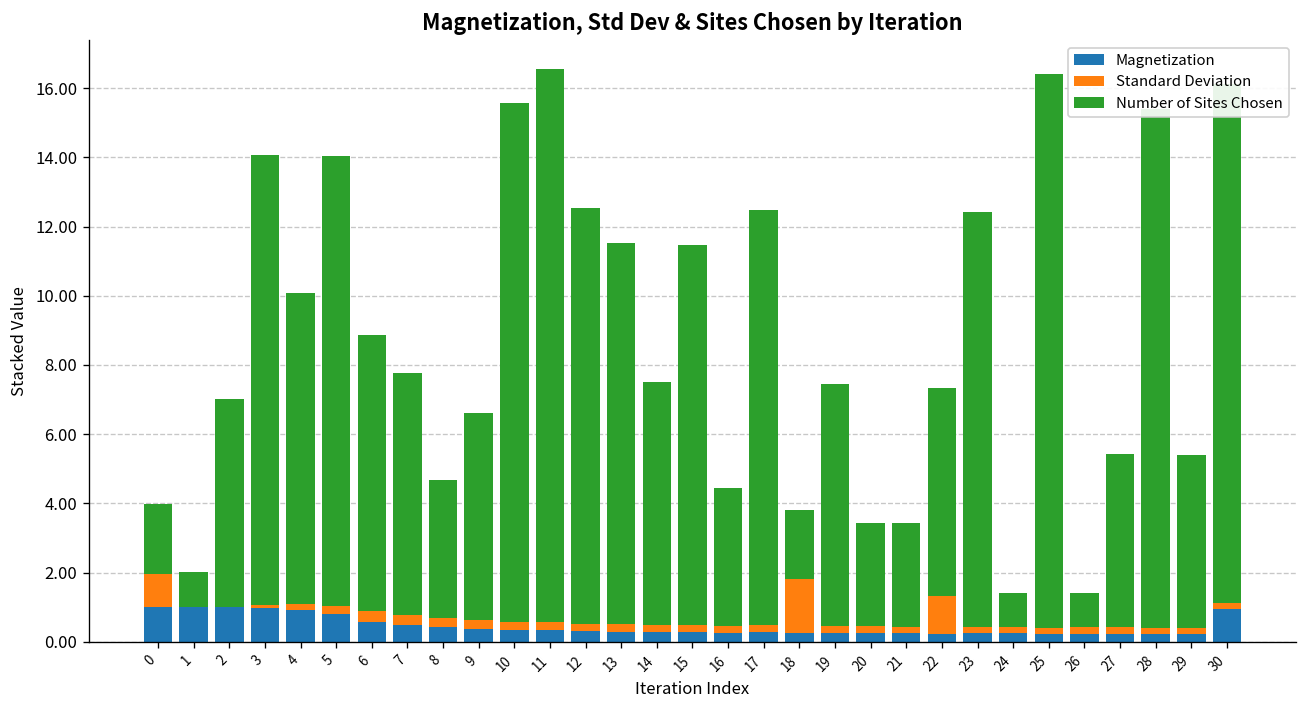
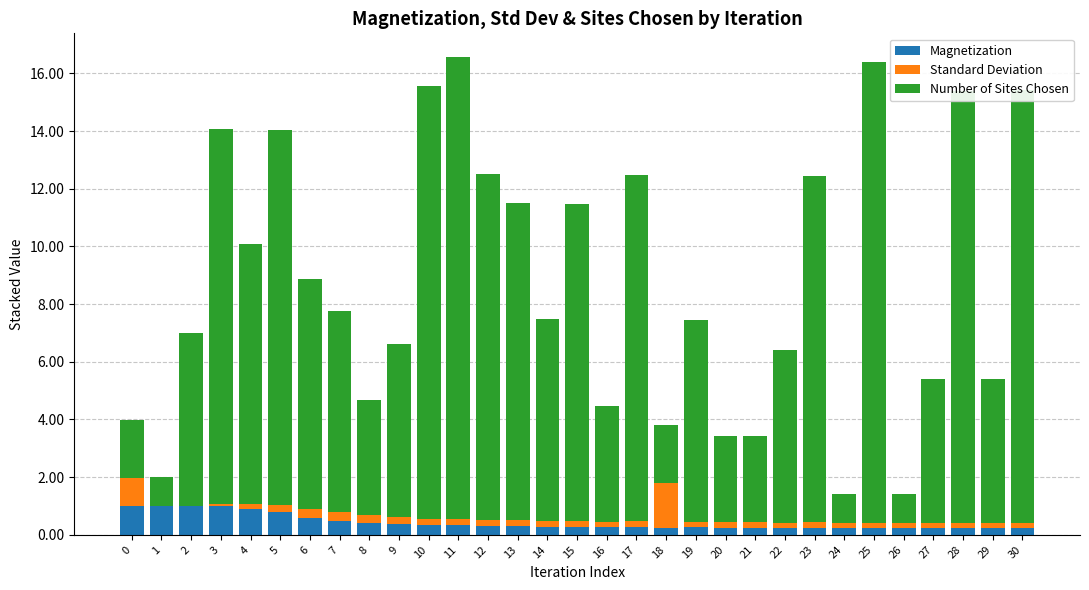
  {
    "Magnetization": {
      "0": 1.0,
      "1": 1.0,
      "2": 1.0,
      "3": 1.0,
      "4": 0.9,
      "5": 0.8,
      "6": 0.6,
      "7": 0.5,
      "8": 0.4,
      "9": 0.4,
      "10": 0.3,
      "11": 0.3,
      "12": 0.3,
      "13": 0.3,
      "14": 0.3,
      "15": 0.3,
      "16": 0.3,
      "17": 0.3,
      "18": 0.3,
      "19": 0.3,
      "20": 0.2,
      "21": 0.2,
      "22": 0.2,
      "23": 0.2,
      "24": 0.2,
      "25": 0.2,
      "26": 0.2,
      "27": 0.2,
      "28": 0.2,
      "29": 0.2,
-     "30": 0.9
+     "30": 0.2
    },
    "Standard Deviation": {
      "0": 1.0,
      "4": 0.2,
      "5": 0.2,
      "6": 0.3,
      "7": 0.3,
      "8": 0.3,
      "9": 0.3,
      "10": 0.2,
      "11": 0.2,
      "12": 0.2,
      "13": 0.2,
      "14": 0.2,
      "15": 0.2,
      "16": 0.2,
      "17": 0.2,
      "18": 1.6,
      "19": 0.2,
      "20": 0.2,
      "21": 0.2,
-     "22": 1.1,
+     "22": 0.2,
      "23": 0.2,
      "24": 0.2,
      "25": 0.2,
      "26": 0.2,
      "27": 0.2,
      "28": 0.2,
      "29": 0.2,
      "30": 0.2
    },
    "Number of Sites Chosen": {
      "0": 2.0,
      "1": 1.0,
      "2": 6.0,
      "3": 13.0,
      "4": 9.0,
      "5": 13.0,
      "6": 8.0,
      "7": 7.0,
      "8": 4.0,
      "9": 6.0,
      "10": 15.0,
      "11": 16.0,
      "12": 12.0,
      "13": 11.0,
      "14": 7.0,
      "15": 11.0,
      "16": 4.0,
      "17": 12.0,
      "18": 2.0,
      "19": 7.0,
      "20": 3.0,
      "21": 3.0,
      "22": 6.0,
      "23": 12.0,
      "24": 1.0,
      "25": 16.0,
      "26": 1.0,
      "27": 5.0,
      "29": 5.0
    }
  }
